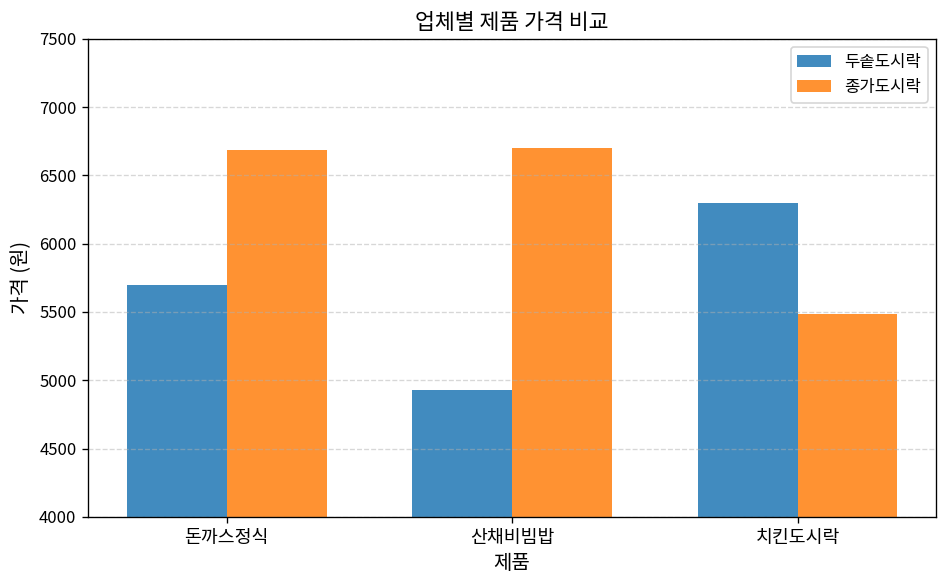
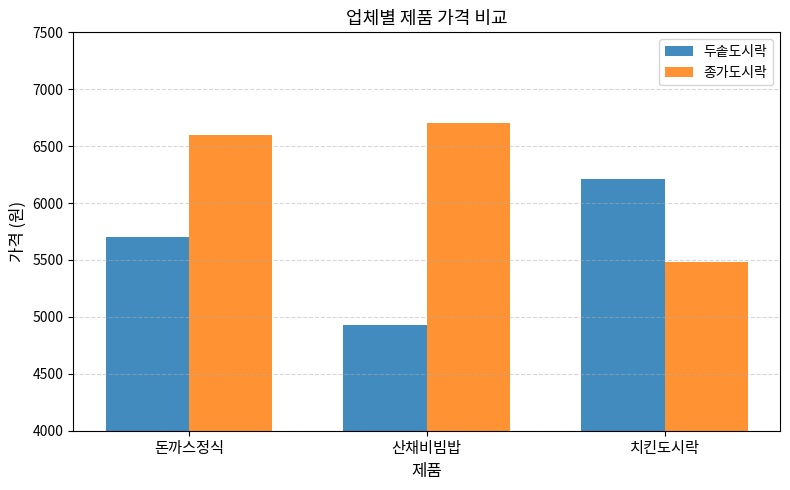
  {
    "두솥도시락": {
      "돈까스정식": 5700,
      "산채비빔밥": 4930,
-     "치킨도시락": 6300
+     "치킨도시락": 6210
    },
    "종가도시락": {
-     "돈까스정식": 6680,
+     "돈까스정식": 6600,
      "산채비빔밥": 6700,
      "치킨도시락": 5480
    }
  }
